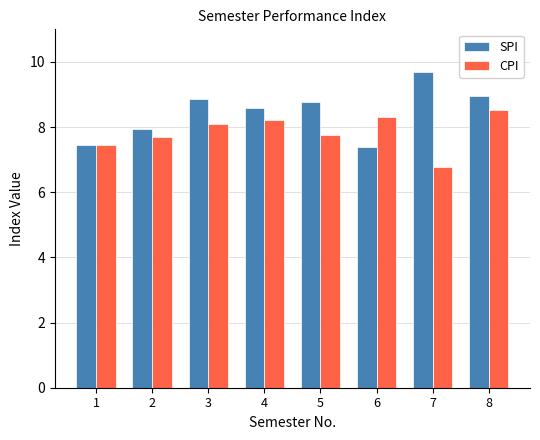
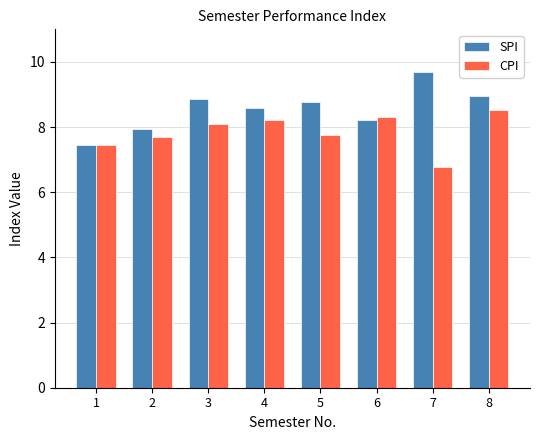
  {
    "SPI": {
      "1": 7.5,
      "2": 8.0,
      "3": 8.9,
      "4": 8.6,
      "5": 8.8,
-     "6": 7.4,
+     "6": 8.2,
      "7": 9.7,
      "8": 9.0
    },
    "CPI": {
      "1": 7.5,
      "2": 7.7,
      "3": 8.1,
      "4": 8.2,
      "5": 7.8,
      "6": 8.3,
      "7": 6.8,
      "8": 8.5
    }
  }
